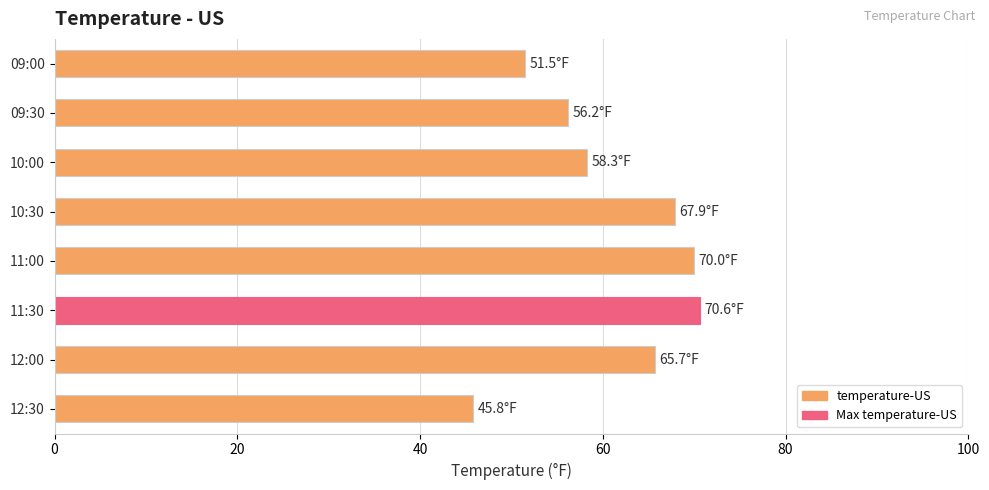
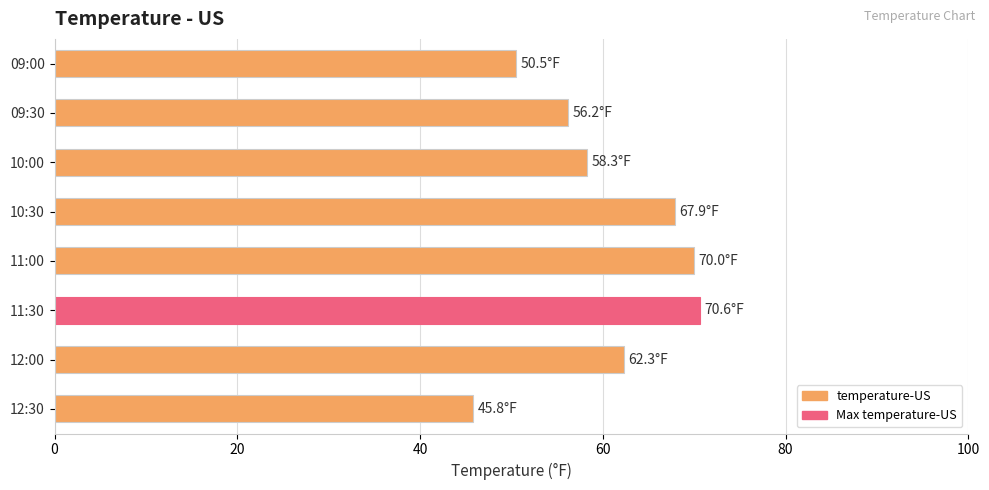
  {
-   "09:00": "51.5°F",
+   "09:00": "50.5°F",
    "09:30": "56.2°F",
    "10:00": "58.3°F",
    "10:30": "67.9°F",
    "11:00": "70.0°F",
    "11:30": "70.6°F",
-   "12:00": "65.7°F",
+   "12:00": "62.3°F",
    "12:30": "45.8°F"
  }
